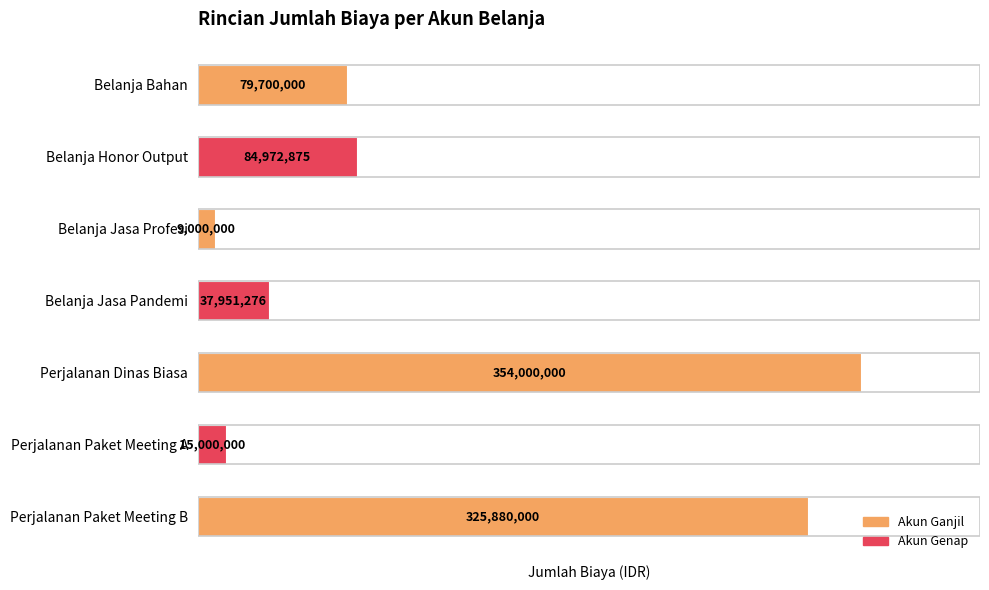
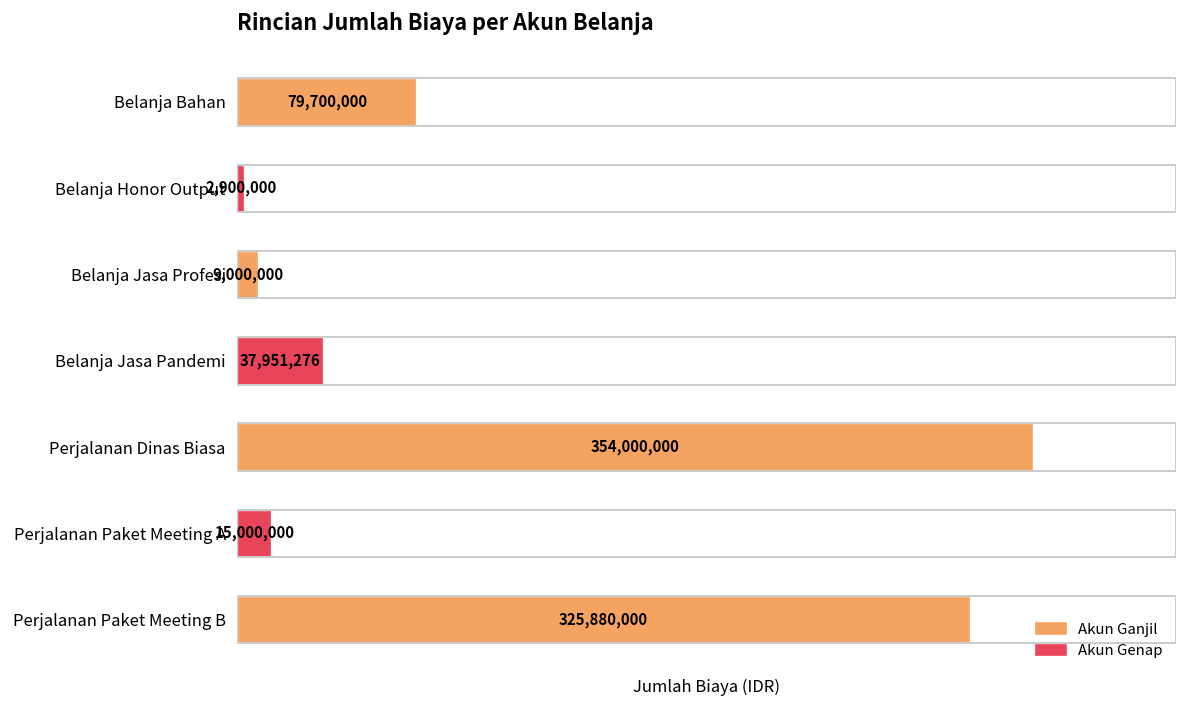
  {
    "Belanja Bahan": "79,700,000",
-   "Belanja Honor Output": "84,972,875",
+   "Belanja Honor Output": "2,900,000",
    "Belanja Jasa Profesi": "9,000,000",
    "Belanja Jasa Pandemi": "37,951,276",
    "Perjalanan Dinas Biasa": "354,000,000",
    "Perjalanan Paket Meeting A": "15,000,000",
    "Perjalanan Paket Meeting B": "325,880,000"
  }
